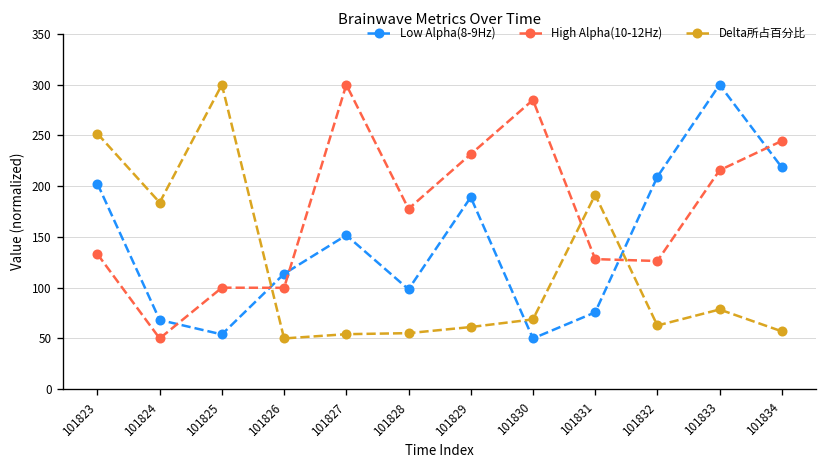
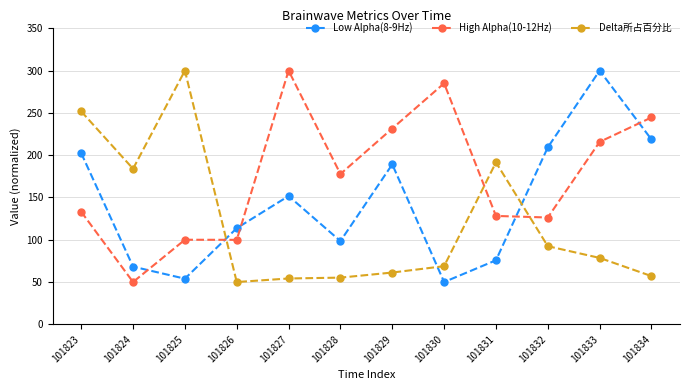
  {
    "Low Alpha(8-9Hz)": {
      "101823": 200,
      "101824": 70,
      "101825": 50,
      "101826": 110,
      "101827": 150,
      "101828": 100,
      "101829": 190,
      "101830": 50,
      "101831": 80,
      "101832": 210,
      "101833": 300,
      "101834": 220
    },
    "High Alpha(10-12Hz)": {
      "101823": 130,
      "101824": 50,
      "101825": 100,
      "101826": 100,
      "101827": 300,
      "101828": 180,
      "101829": 230,
      "101830": 280,
      "101831": 130,
      "101832": 130,
      "101833": 220,
      "101834": 240
    },
    "Delta所占百分比": {
      "101823": 250,
      "101824": 180,
      "101825": 300,
      "101826": 50,
      "101827": 50,
      "101828": 60,
      "101829": 60,
      "101830": 70,
      "101831": 190,
-     "101832": 60,
+     "101832": 90,
      "101833": 80,
      "101834": 60
    }
  }
